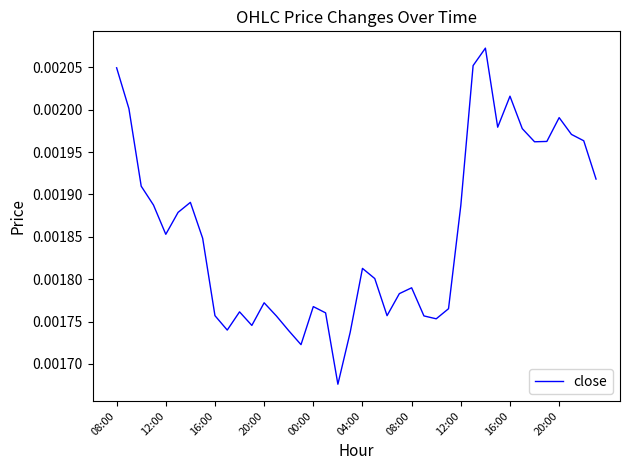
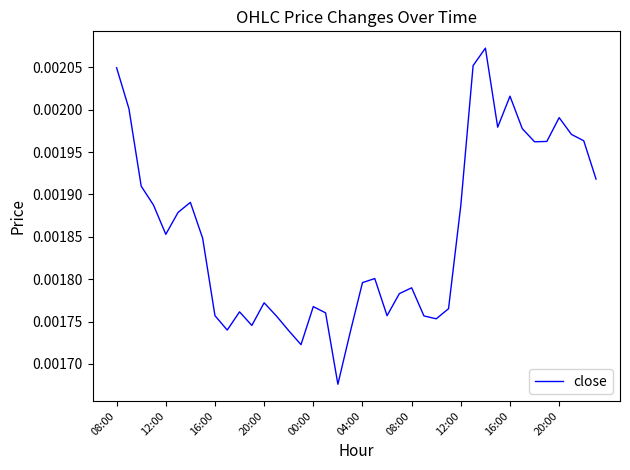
  {
    "00:00": 0.00177,
-   "04:00": 0.00181
+   "04:00": 0.00180
  }
